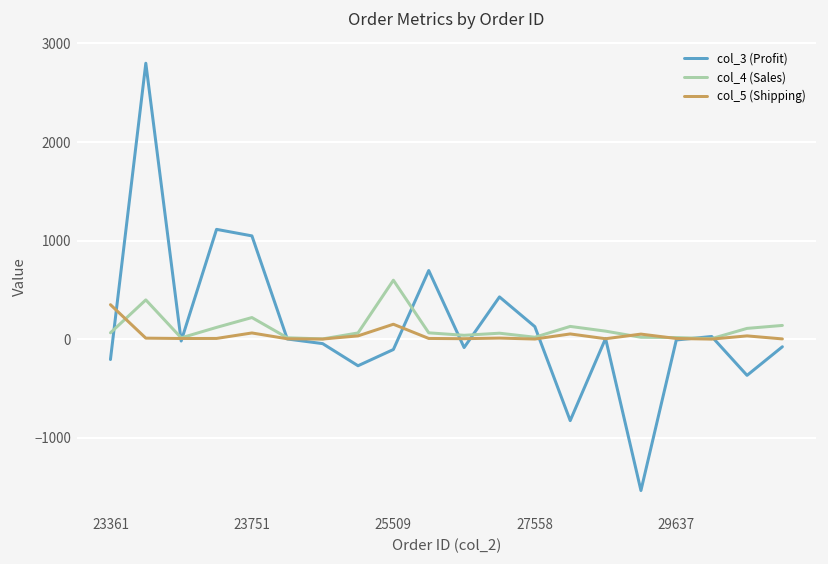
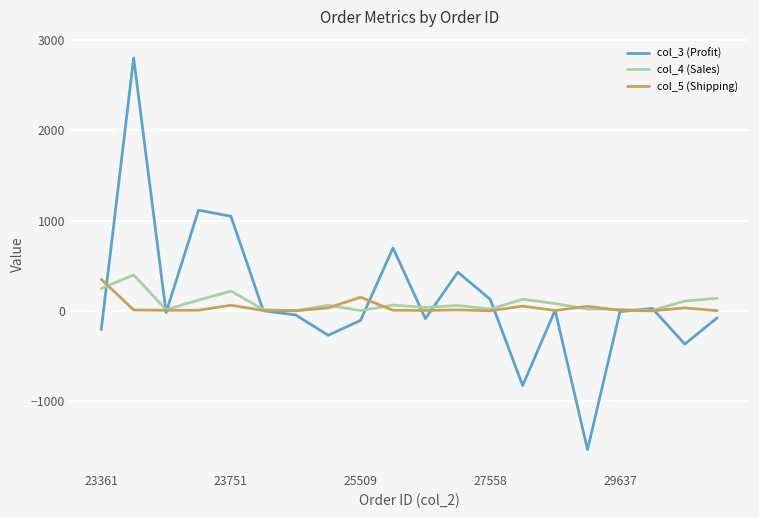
  {
    "col_3 (Profit)": {
      "23361": -200,
      "23751": 1000,
      "25509": -100,
      "27558": 100
    },
    "col_4 (Sales)": {
-     "23361": 100,
+     "23361": 200,
      "23751": 200,
-     "25509": 600
+     "25509": 0
    },
    "col_5 (Shipping)": {
      "23361": 400,
      "23751": 100,
      "25509": 200
    }
  }
